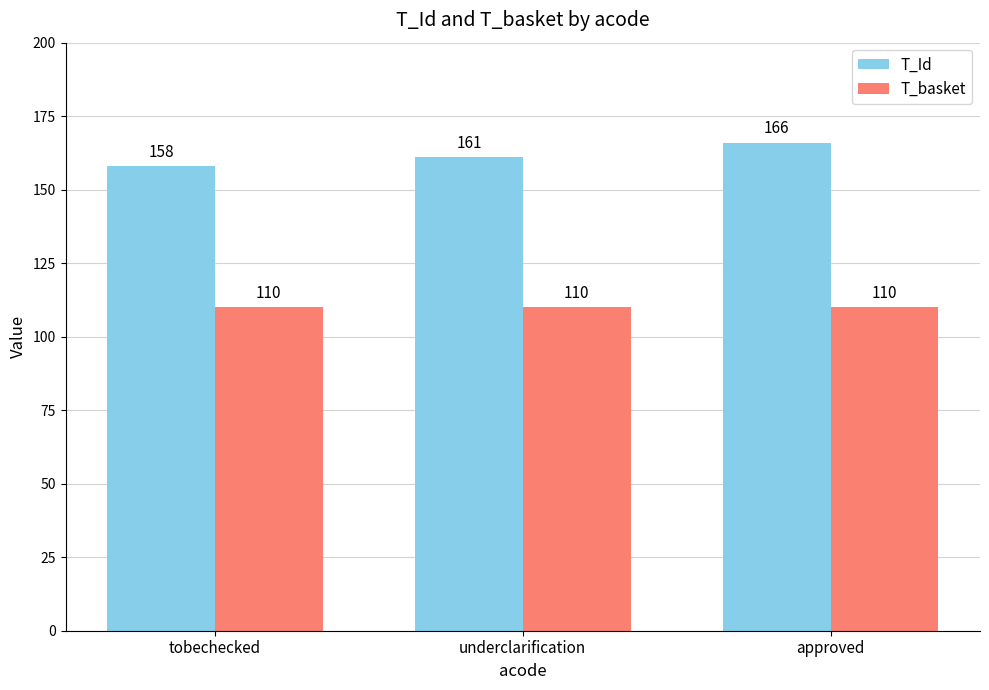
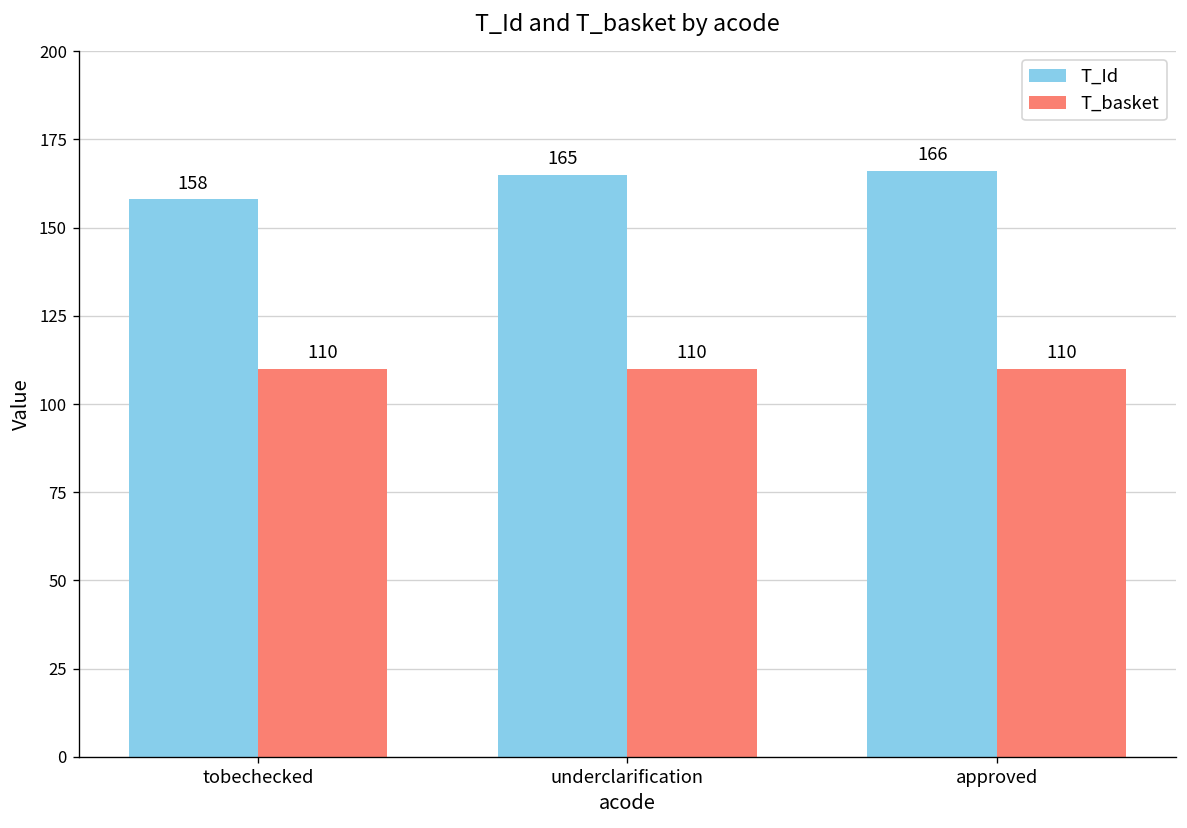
  {
    "T_Id": {
      "tobechecked": 158,
-     "underclarification": 161,
+     "underclarification": 165,
      "approved": 166
    },
    "T_basket": {
      "tobechecked": 110,
      "underclarification": 110,
      "approved": 110
    }
  }
